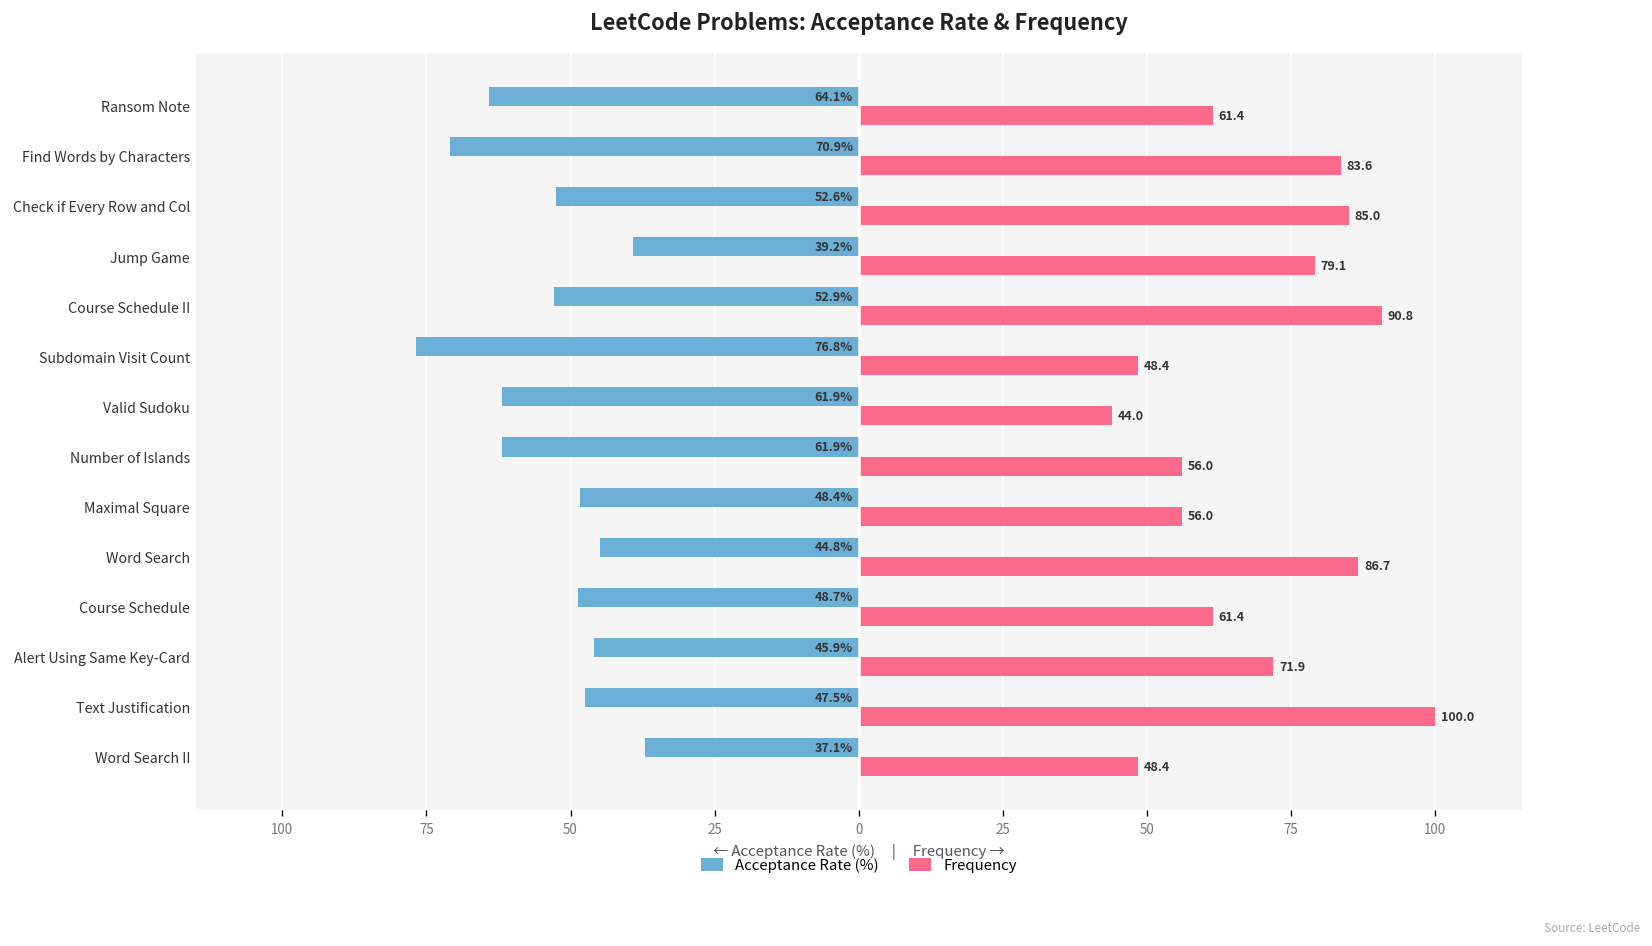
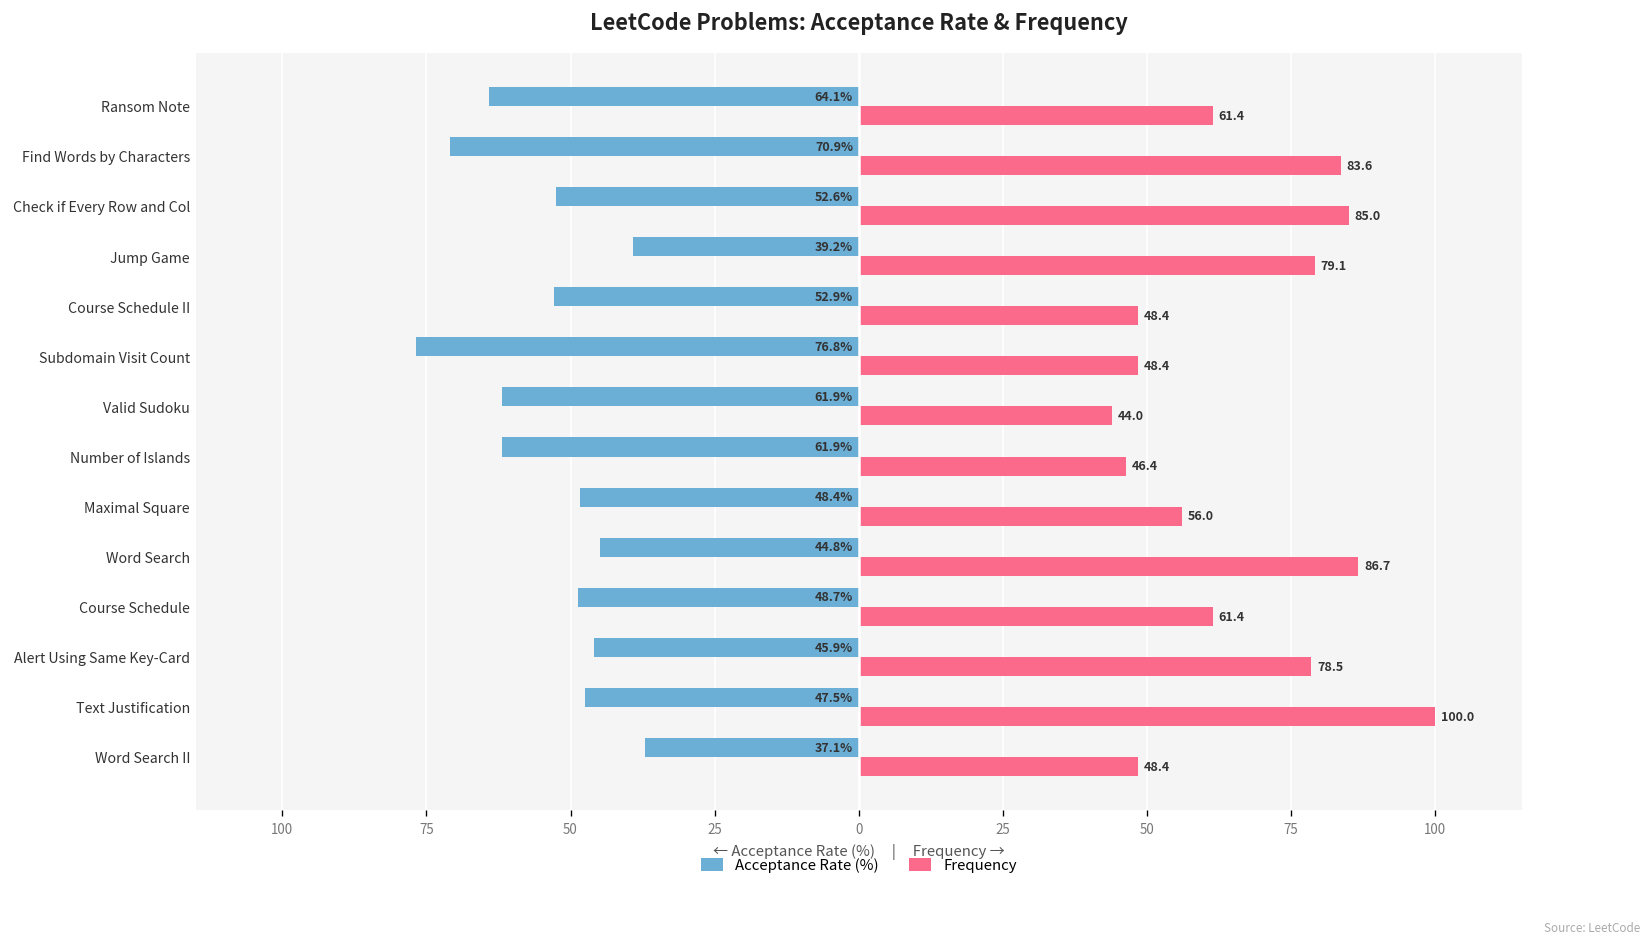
  {
    "Frequency": {
      "Ransom Note": 61.4,
      "Find Words by Characters": 83.6,
      "Check if Every Row and Col": 85.0,
      "Jump Game": 79.1,
-     "Course Schedule II": 90.8,
+     "Course Schedule II": 48.4,
      "Subdomain Visit Count": 48.4,
      "Valid Sudoku": 44.0,
-     "Number of Islands": 56.0,
+     "Number of Islands": 46.4,
      "Maximal Square": 56.0,
      "Word Search": 86.7,
      "Course Schedule": 61.4,
-     "Alert Using Same Key-Card": 71.9,
+     "Alert Using Same Key-Card": 78.5,
      "Text Justification": 100.0,
      "Word Search II": 48.4
    }
  }
